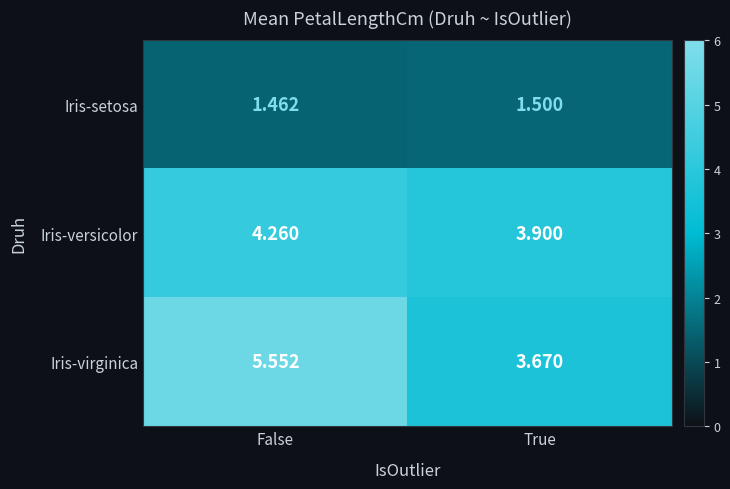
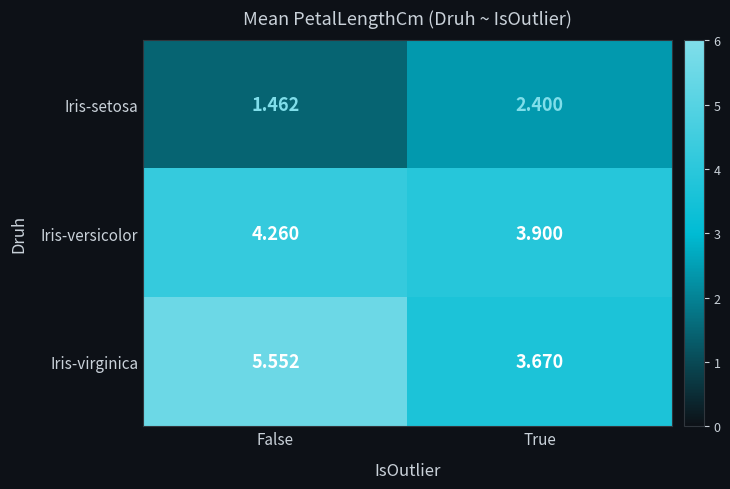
  {
    "Iris-setosa": {
      "False": 1.462,
-     "True": 1.500
+     "True": 2.400
    },
    "Iris-versicolor": {
      "False": 4.260,
      "True": 3.900
    },
    "Iris-virginica": {
      "False": 5.552,
      "True": 3.670
    }
  }
